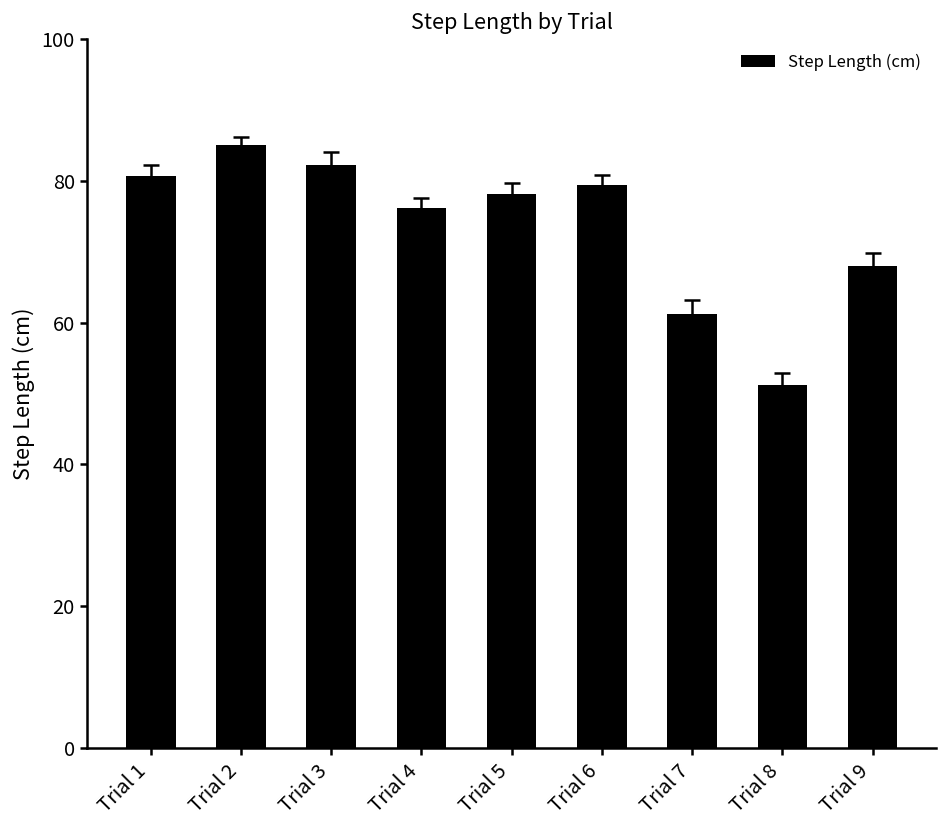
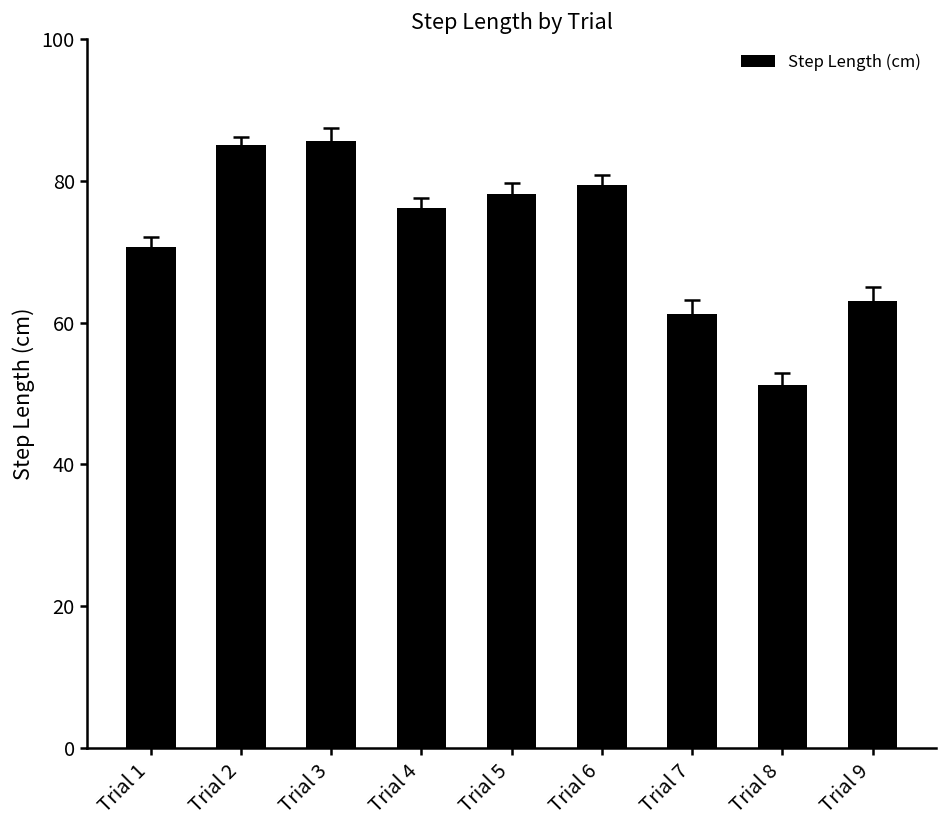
  {
    "Step Length (cm)": {
-     "Trial 1": 81,
+     "Trial 1": 71,
      "Trial 2": 85,
-     "Trial 3": 82,
+     "Trial 3": 86,
      "Trial 4": 76,
      "Trial 5": 78,
      "Trial 6": 79,
      "Trial 7": 61,
      "Trial 8": 51,
-     "Trial 9": 68
+     "Trial 9": 63
    }
  }
